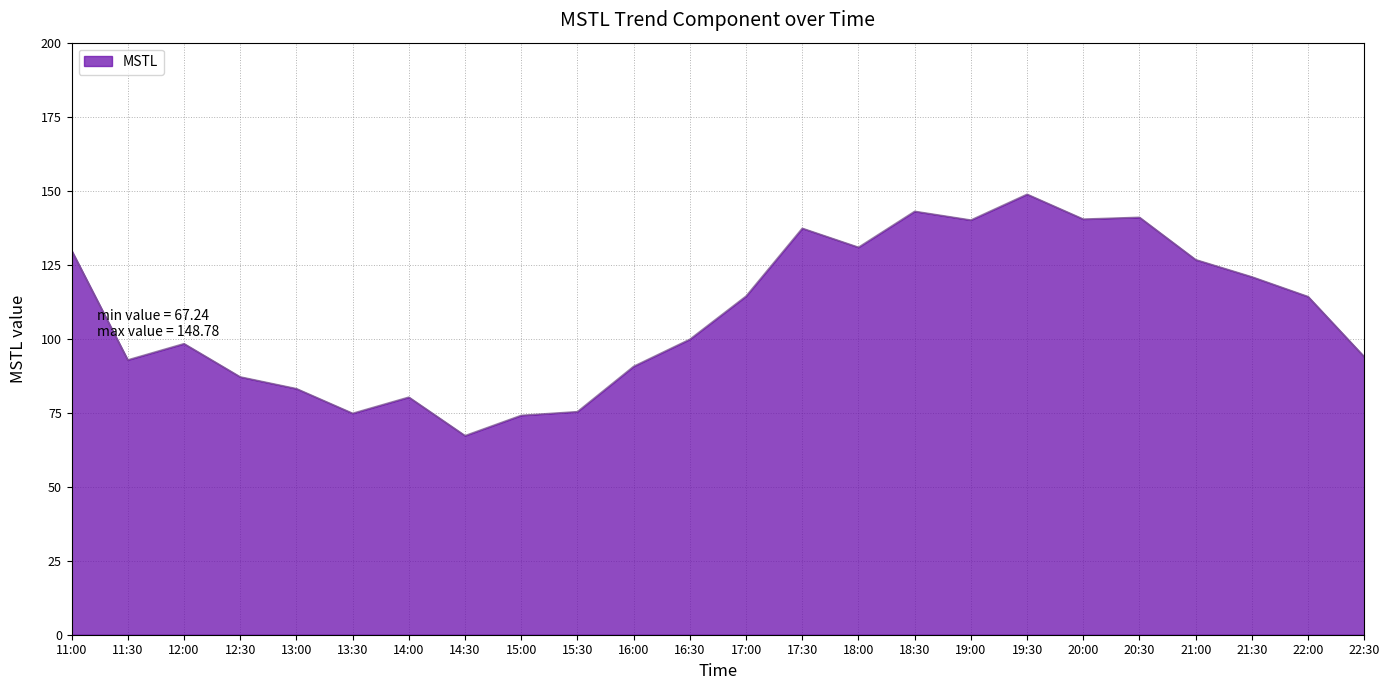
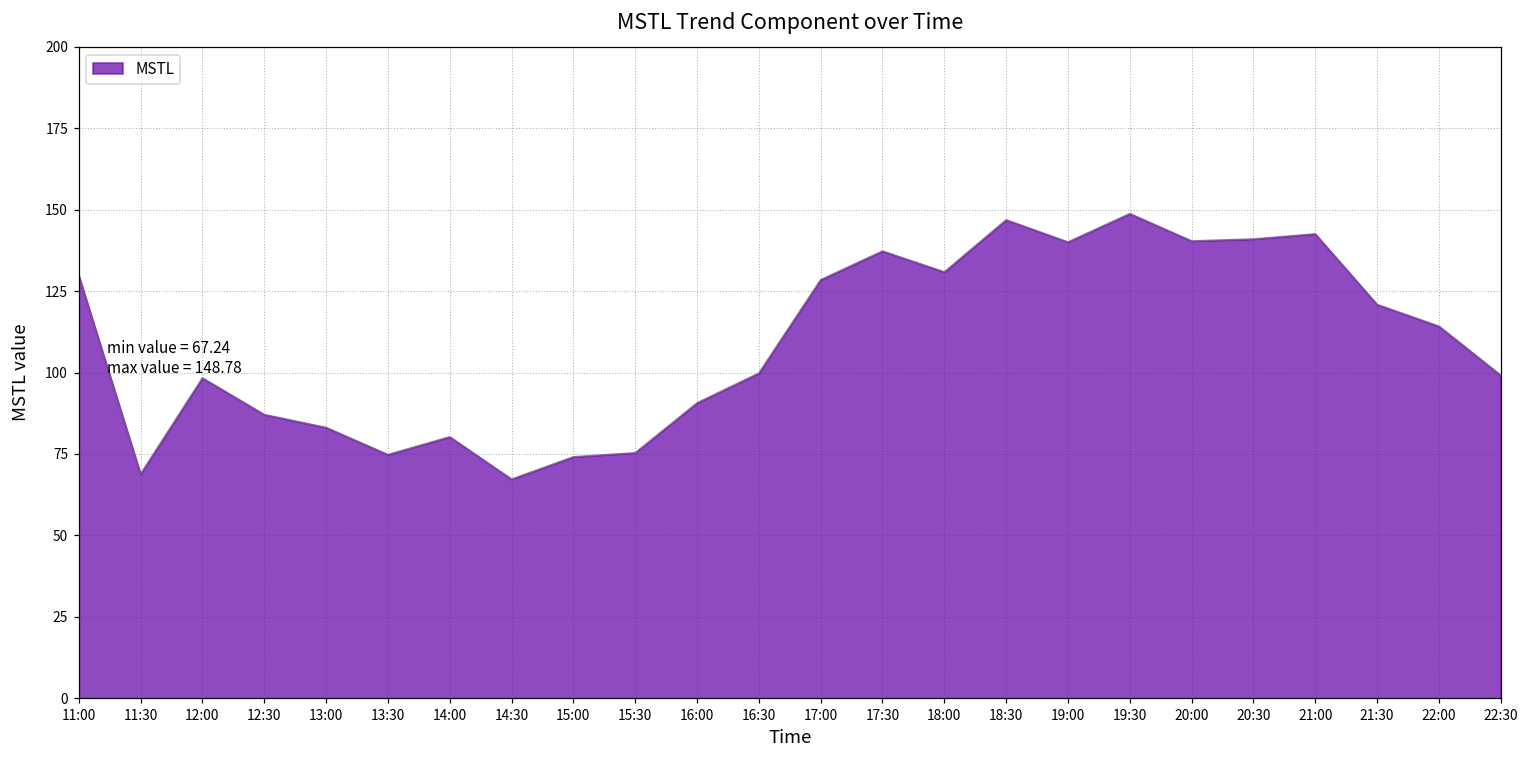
  {
    "11:00": 130,
-   "11:30": 93,
+   "11:30": 69,
    "12:30": 87,
    "13:00": 83,
    "13:30": 75,
    "14:00": 80,
    "14:30": 67,
    "15:00": 74,
    "15:30": 75,
    "16:00": 91,
    "16:30": 100,
-   "17:00": 114,
+   "17:00": 128,
    "17:30": 137,
    "18:00": 131,
-   "18:30": 143,
+   "18:30": 147,
    "19:00": 140,
    "19:30": 149,
    "20:00": 140,
    "20:30": 141,
-   "21:00": 127,
+   "21:00": 143,
    "21:30": 121,
    "22:00": 114,
-   "22:30": 94
+   "22:30": 99
  }
